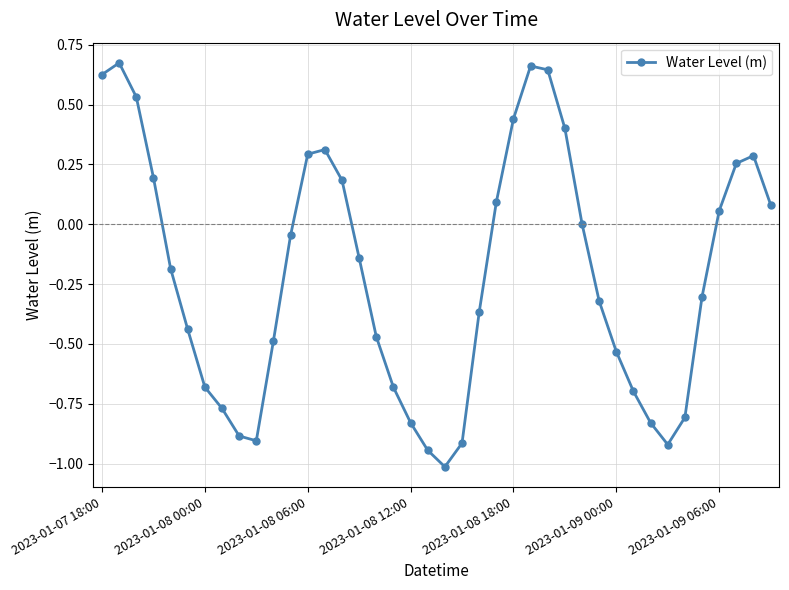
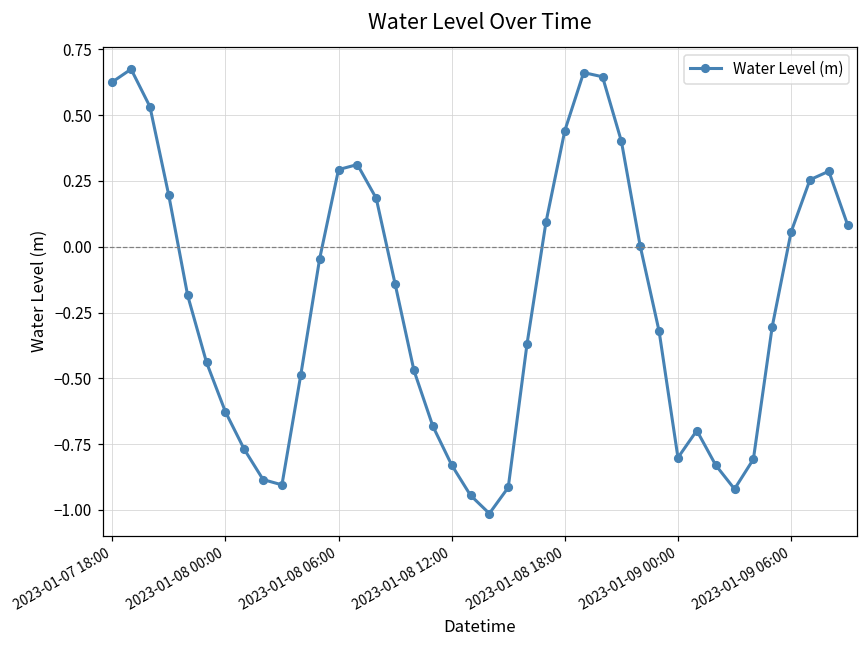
  {
    "2023-01-07 18:00": 0.63,
-   "2023-01-08 00:00": -0.68,
+   "2023-01-08 00:00": -0.63,
    "2023-01-08 06:00": 0.29,
    "2023-01-08 12:00": -0.83,
    "2023-01-08 18:00": 0.44,
-   "2023-01-09 00:00": -0.53,
+   "2023-01-09 00:00": -0.80,
    "2023-01-09 06:00": 0.06
  }
